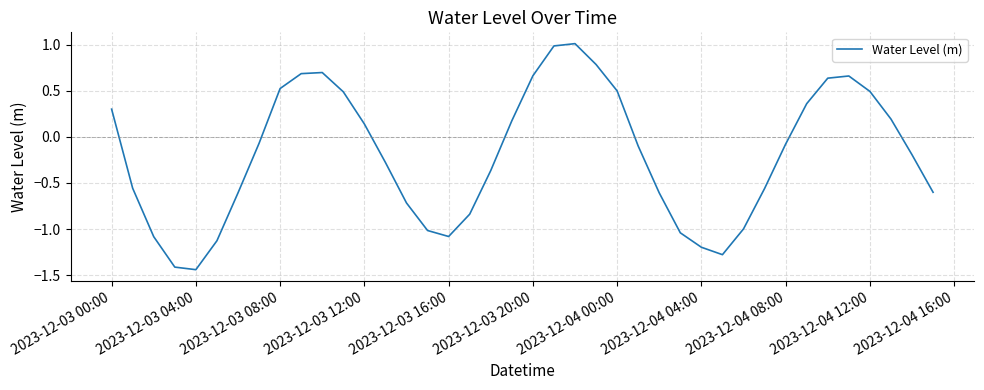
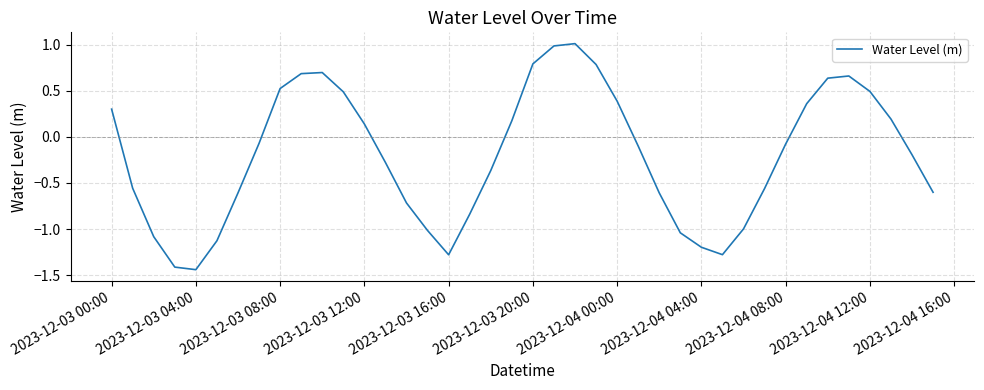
  {
    "2023-12-03 00:00": 0.3,
    "2023-12-03 04:00": -1.4,
    "2023-12-03 08:00": 0.5,
    "2023-12-03 12:00": 0.1,
-   "2023-12-03 16:00": -1.1,
-   "2023-12-03 20:00": 0.7,
-   "2023-12-04 00:00": 0.5,
+   "2023-12-03 16:00": -1.3,
+   "2023-12-03 20:00": 0.8,
+   "2023-12-04 00:00": 0.4,
    "2023-12-04 04:00": -1.2,
    "2023-12-04 08:00": -0.1,
    "2023-12-04 12:00": 0.5
  }
